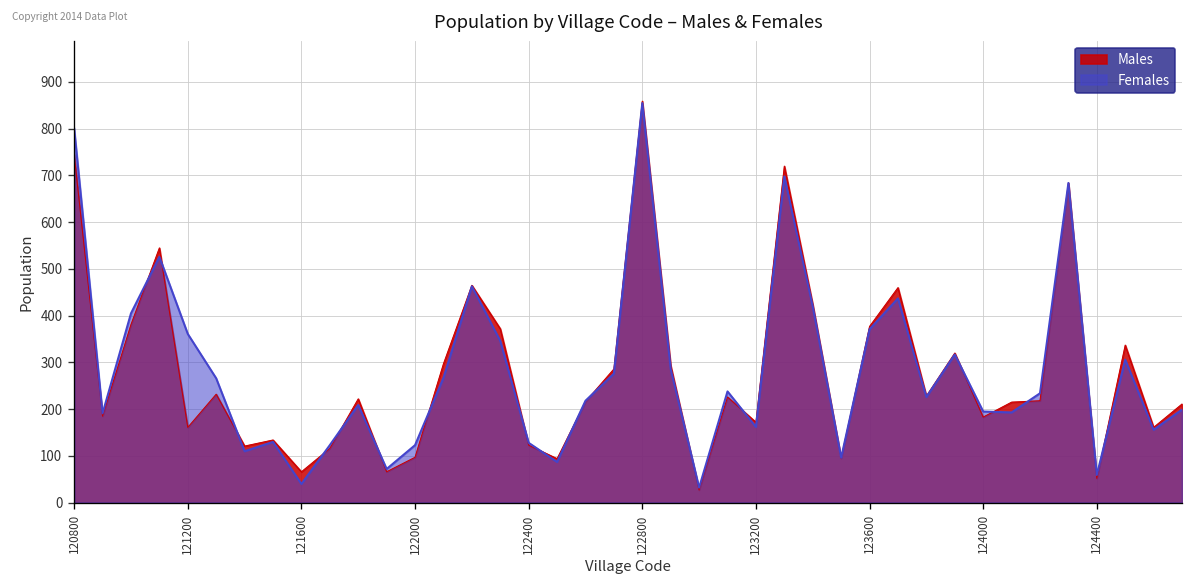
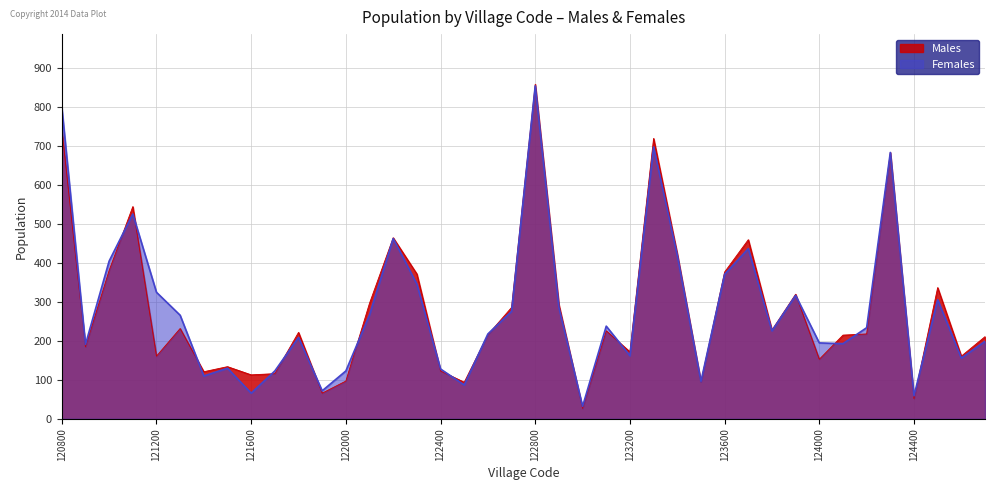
  {
    "Males": {
      "120800": 750,
      "121200": 160,
-     "121600": 70,
+     "121600": 110,
      "122000": 100,
      "123200": 170,
-     "124000": 180,
+     "124000": 150,
      "124400": 50
    },
    "Females": {
      "120800": 800,
-     "121200": 360,
-     "121600": 40,
+     "121200": 330,
+     "121600": 70,
      "122000": 120,
      "123200": 160,
      "124000": 200,
      "124400": 60
    }
  }
